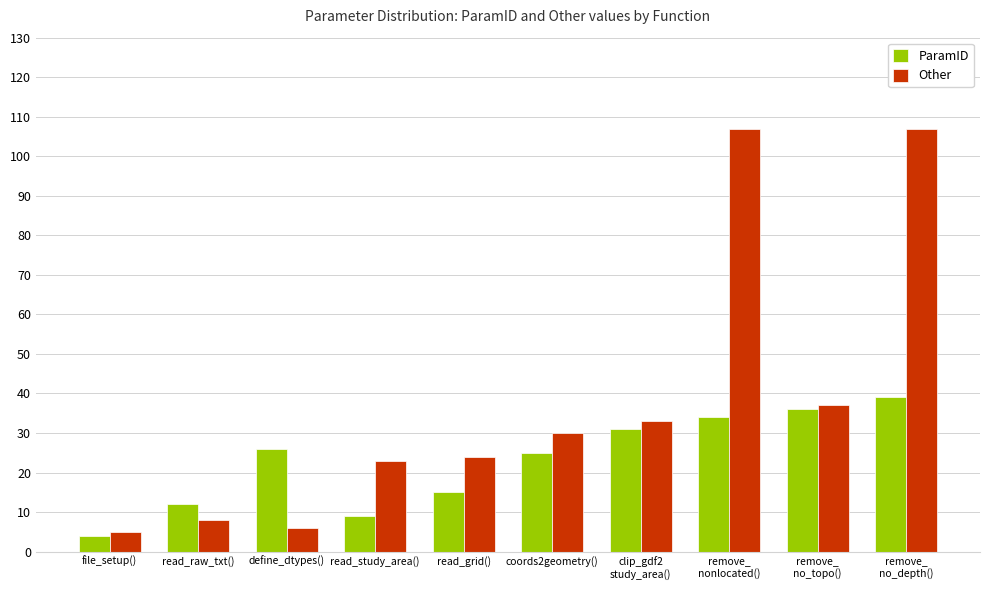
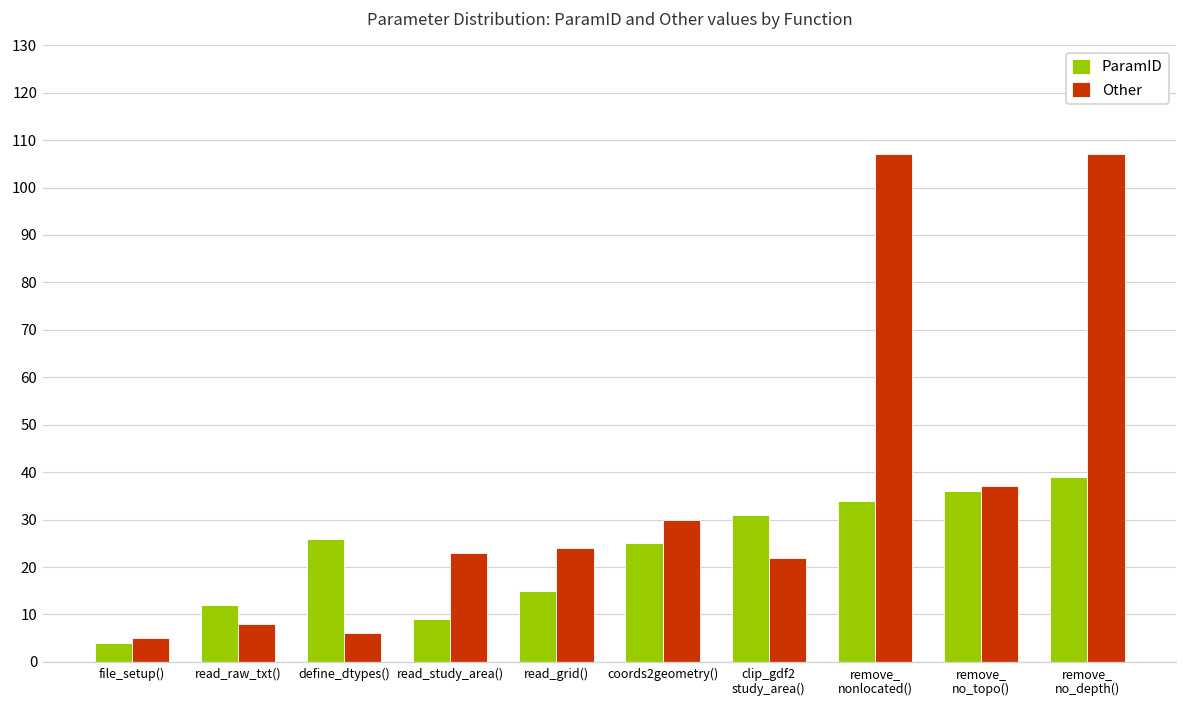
  {
    "ParamID": {
      "file_setup()": 4,
      "read_raw_txt()": 12,
      "define_dtypes()": 26,
      "read_study_area()": 9,
      "read_grid()": 15,
      "coords2geometry()": 25,
      "clip_gdf2 study_area()": 31,
      "remove_ nonlocated()": 34,
      "remove_ no_topo()": 36,
      "remove_ no_depth()": 39
    },
    "Other": {
      "file_setup()": 5,
      "read_raw_txt()": 8,
      "define_dtypes()": 6,
      "read_study_area()": 23,
      "read_grid()": 24,
      "coords2geometry()": 30,
-     "clip_gdf2 study_area()": 33,
+     "clip_gdf2 study_area()": 22,
      "remove_ nonlocated()": 107,
      "remove_ no_topo()": 37,
      "remove_ no_depth()": 107
    }
  }
